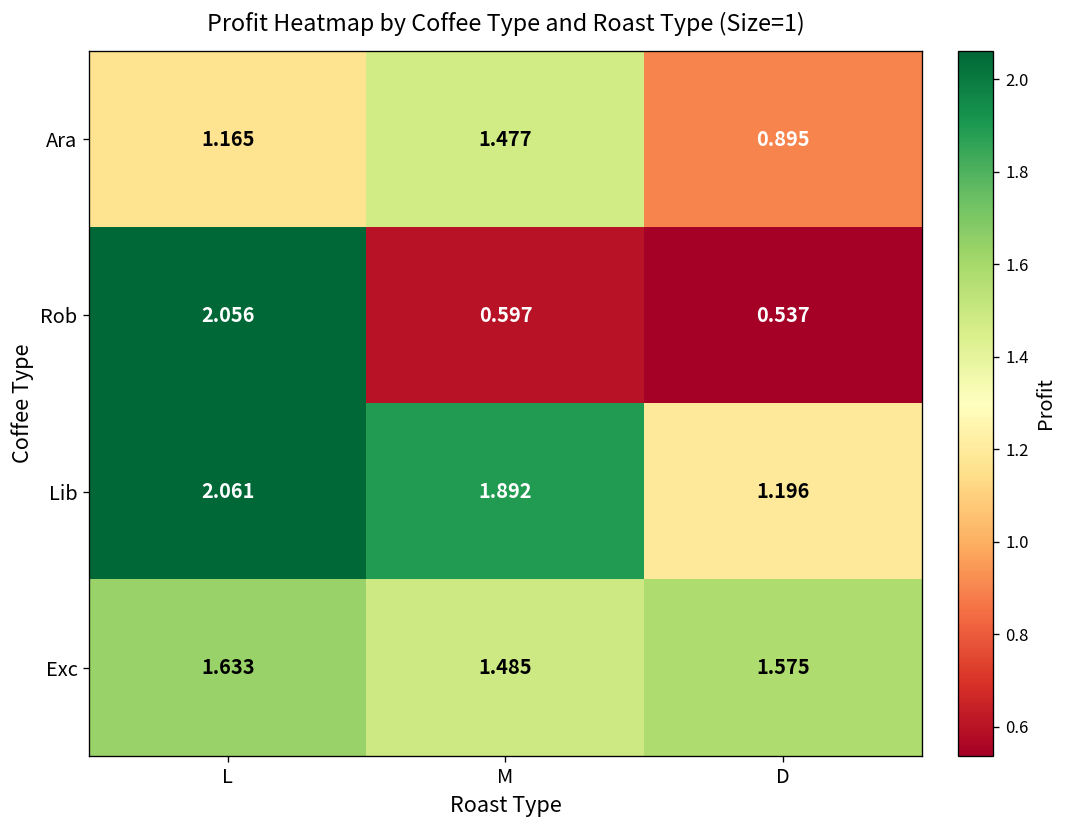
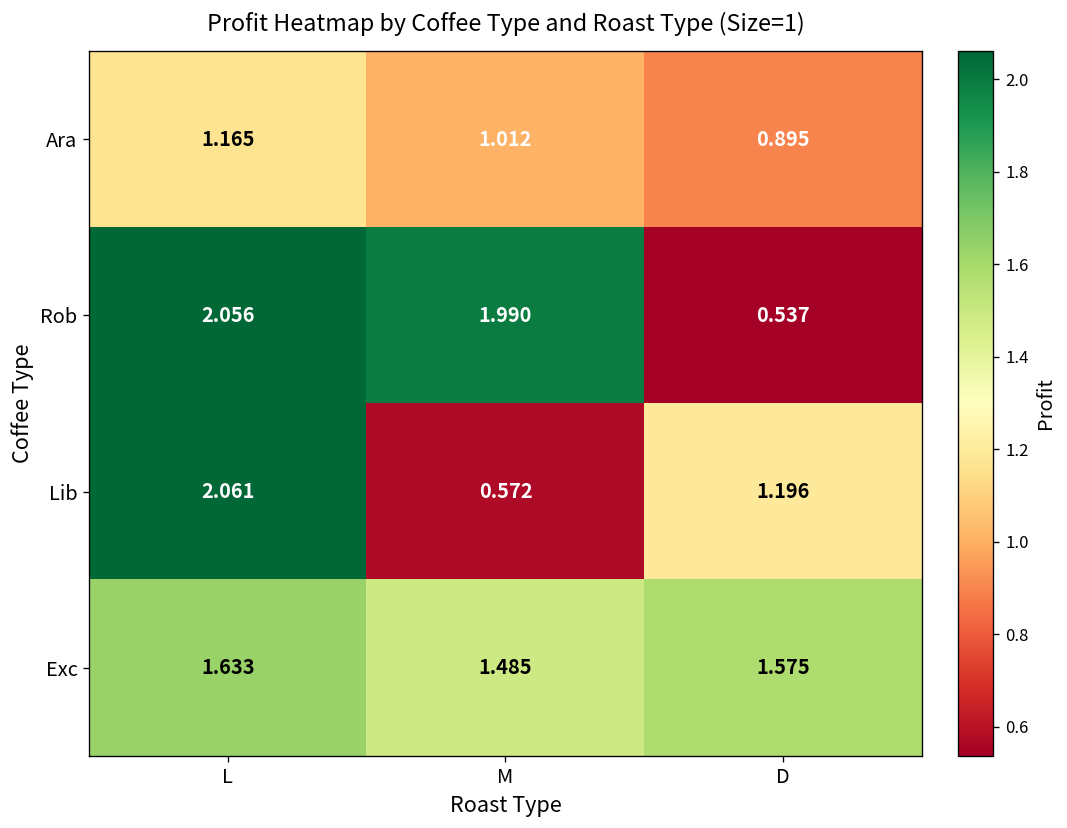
  {
    "Ara": {
      "L": 1.165,
-     "M": 1.477,
+     "M": 1.012,
      "D": 0.895
    },
    "Rob": {
      "L": 2.056,
-     "M": 0.597,
+     "M": 1.990,
      "D": 0.537
    },
    "Lib": {
      "L": 2.061,
-     "M": 1.892,
+     "M": 0.572,
      "D": 1.196
    },
    "Exc": {
      "L": 1.633,
      "M": 1.485,
      "D": 1.575
    }
  }
